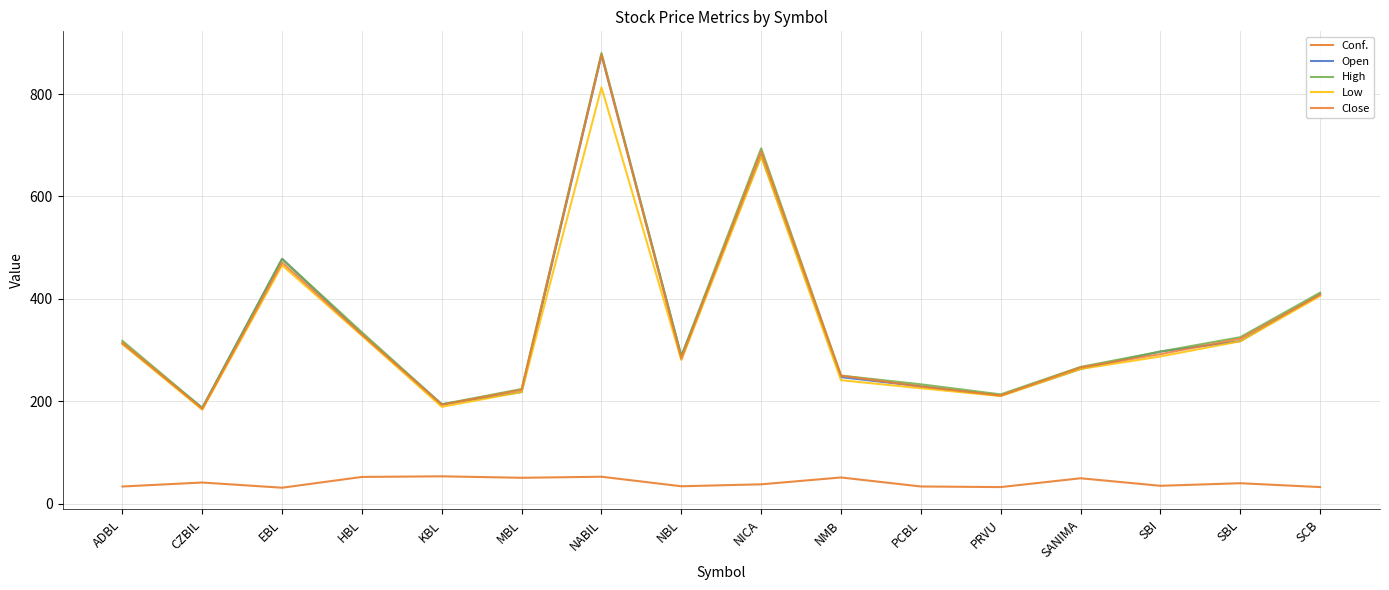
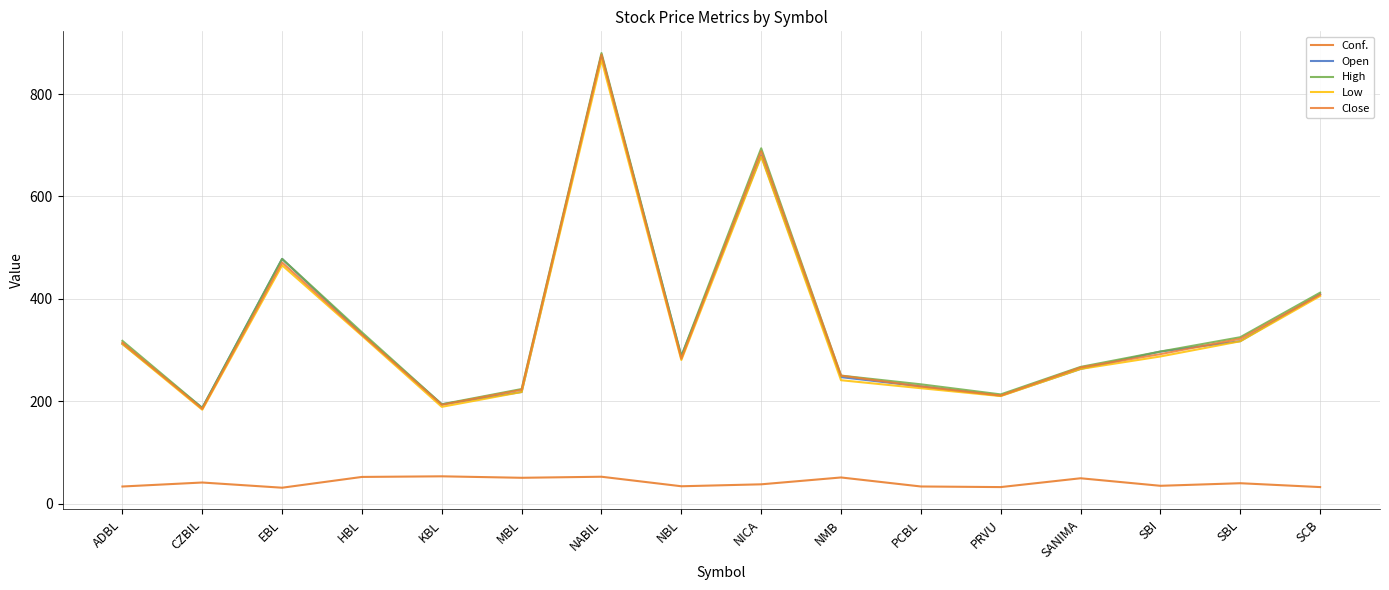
  {
    "High": {
      "NICA": 690
    },
    "Low": {
      "EBL": 470,
-     "NABIL": 810,
+     "NABIL": 870,
      "NMB": 240
    }
  }
